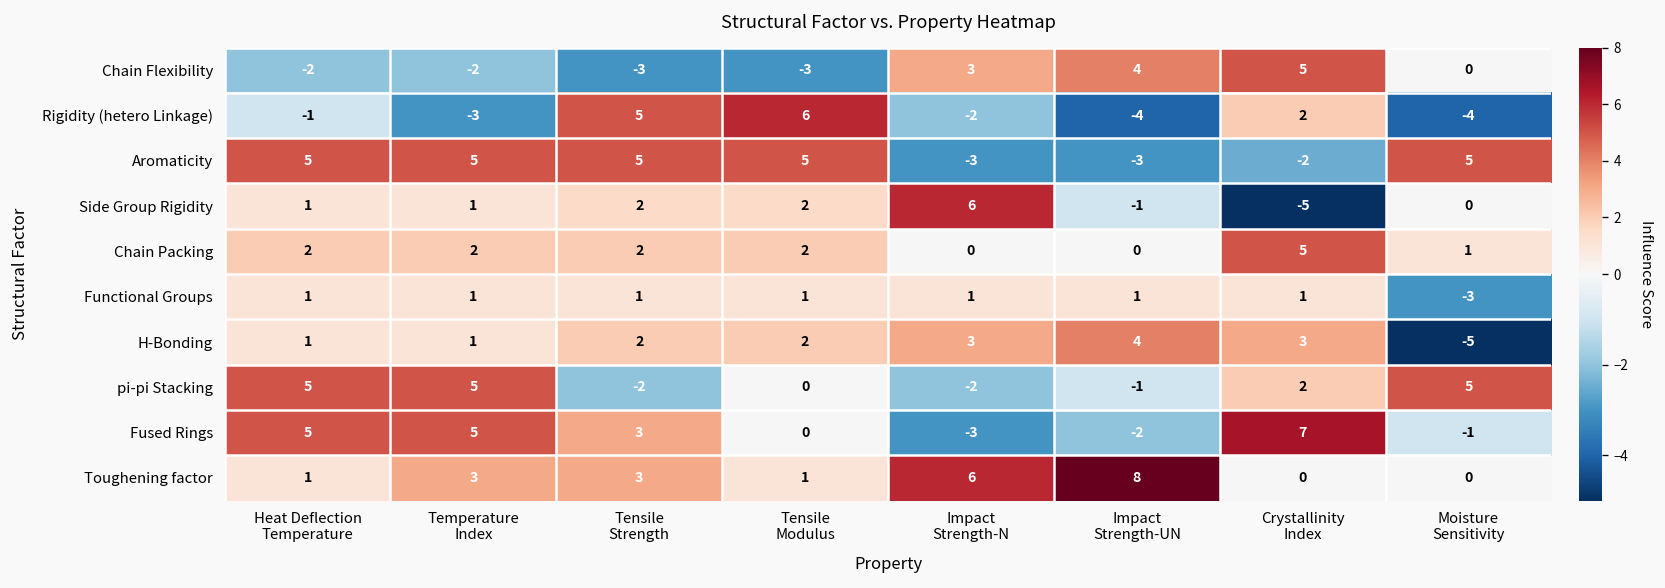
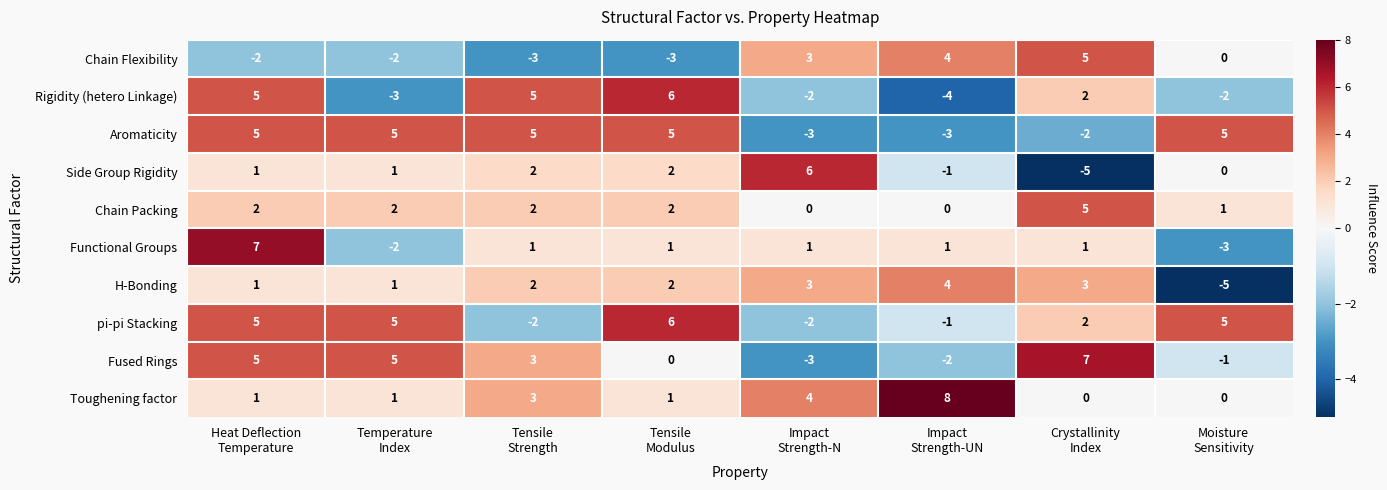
  {
    "Chain Flexibility": {
      "Heat Deflection Temperature": -2,
      "Temperature Index": -2,
      "Tensile Strength": -3,
      "Tensile Modulus": -3,
      "Impact Strength-N": 3,
      "Impact Strength-UN": 4,
      "Crystallinity Index": 5,
      "Moisture Sensitivity": 0
    },
    "Rigidity (hetero Linkage)": {
-     "Heat Deflection Temperature": -1,
+     "Heat Deflection Temperature": 5,
      "Temperature Index": -3,
      "Tensile Strength": 5,
      "Tensile Modulus": 6,
      "Impact Strength-N": -2,
      "Impact Strength-UN": -4,
      "Crystallinity Index": 2,
-     "Moisture Sensitivity": -4
+     "Moisture Sensitivity": -2
    },
    "Aromaticity": {
      "Heat Deflection Temperature": 5,
      "Temperature Index": 5,
      "Tensile Strength": 5,
      "Tensile Modulus": 5,
      "Impact Strength-N": -3,
      "Impact Strength-UN": -3,
      "Crystallinity Index": -2,
      "Moisture Sensitivity": 5
    },
    "Side Group Rigidity": {
      "Heat Deflection Temperature": 1,
      "Temperature Index": 1,
      "Tensile Strength": 2,
      "Tensile Modulus": 2,
      "Impact Strength-N": 6,
      "Impact Strength-UN": -1,
      "Crystallinity Index": -5,
      "Moisture Sensitivity": 0
    },
    "Chain Packing": {
      "Heat Deflection Temperature": 2,
      "Temperature Index": 2,
      "Tensile Strength": 2,
      "Tensile Modulus": 2,
      "Impact Strength-N": 0,
      "Impact Strength-UN": 0,
      "Crystallinity Index": 5,
      "Moisture Sensitivity": 1
    },
    "Functional Groups": {
-     "Heat Deflection Temperature": 1,
-     "Temperature Index": 1,
+     "Heat Deflection Temperature": 7,
+     "Temperature Index": -2,
      "Tensile Strength": 1,
      "Tensile Modulus": 1,
      "Impact Strength-N": 1,
      "Impact Strength-UN": 1,
      "Crystallinity Index": 1,
      "Moisture Sensitivity": -3
    },
    "H-Bonding": {
      "Heat Deflection Temperature": 1,
      "Temperature Index": 1,
      "Tensile Strength": 2,
      "Tensile Modulus": 2,
      "Impact Strength-N": 3,
      "Impact Strength-UN": 4,
      "Crystallinity Index": 3,
      "Moisture Sensitivity": -5
    },
    "pi-pi Stacking": {
      "Heat Deflection Temperature": 5,
      "Temperature Index": 5,
      "Tensile Strength": -2,
-     "Tensile Modulus": 0,
+     "Tensile Modulus": 6,
      "Impact Strength-N": -2,
      "Impact Strength-UN": -1,
      "Crystallinity Index": 2,
      "Moisture Sensitivity": 5
    },
    "Fused Rings": {
      "Heat Deflection Temperature": 5,
      "Temperature Index": 5,
      "Tensile Strength": 3,
      "Tensile Modulus": 0,
      "Impact Strength-N": -3,
      "Impact Strength-UN": -2,
      "Crystallinity Index": 7,
      "Moisture Sensitivity": -1
    },
    "Toughening factor": {
      "Heat Deflection Temperature": 1,
-     "Temperature Index": 3,
+     "Temperature Index": 1,
      "Tensile Strength": 3,
      "Tensile Modulus": 1,
-     "Impact Strength-N": 6,
+     "Impact Strength-N": 4,
      "Impact Strength-UN": 8,
      "Crystallinity Index": 0,
      "Moisture Sensitivity": 0
    }
  }
